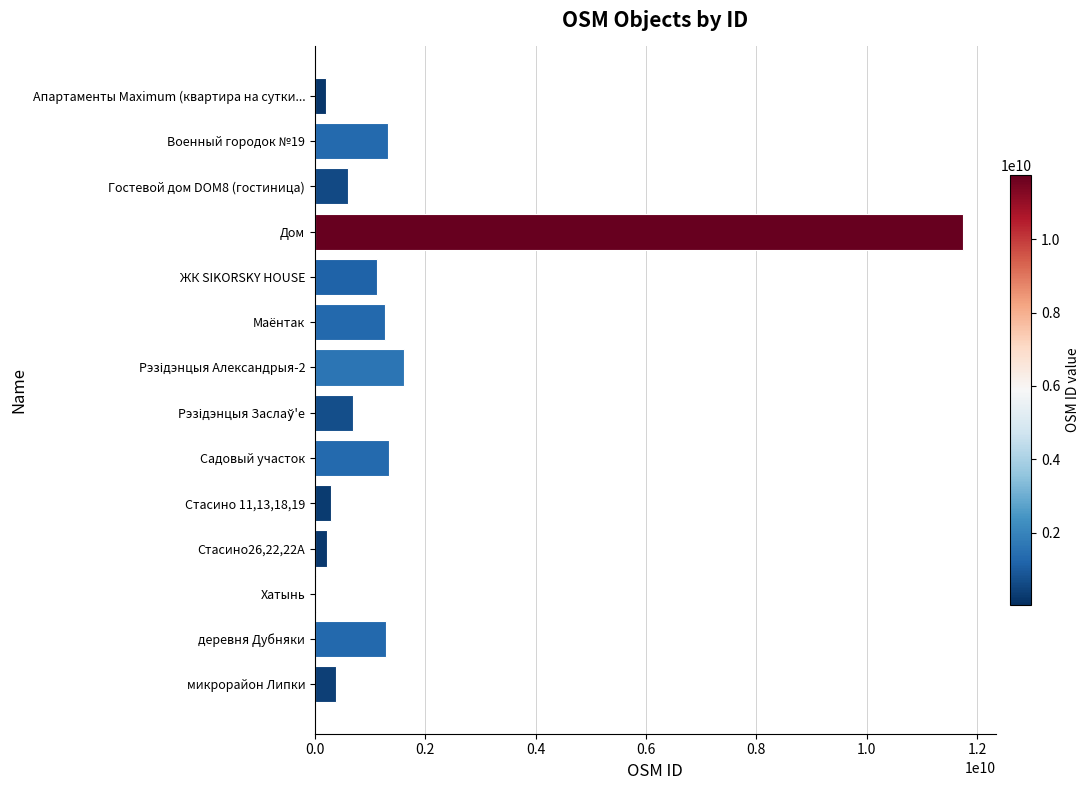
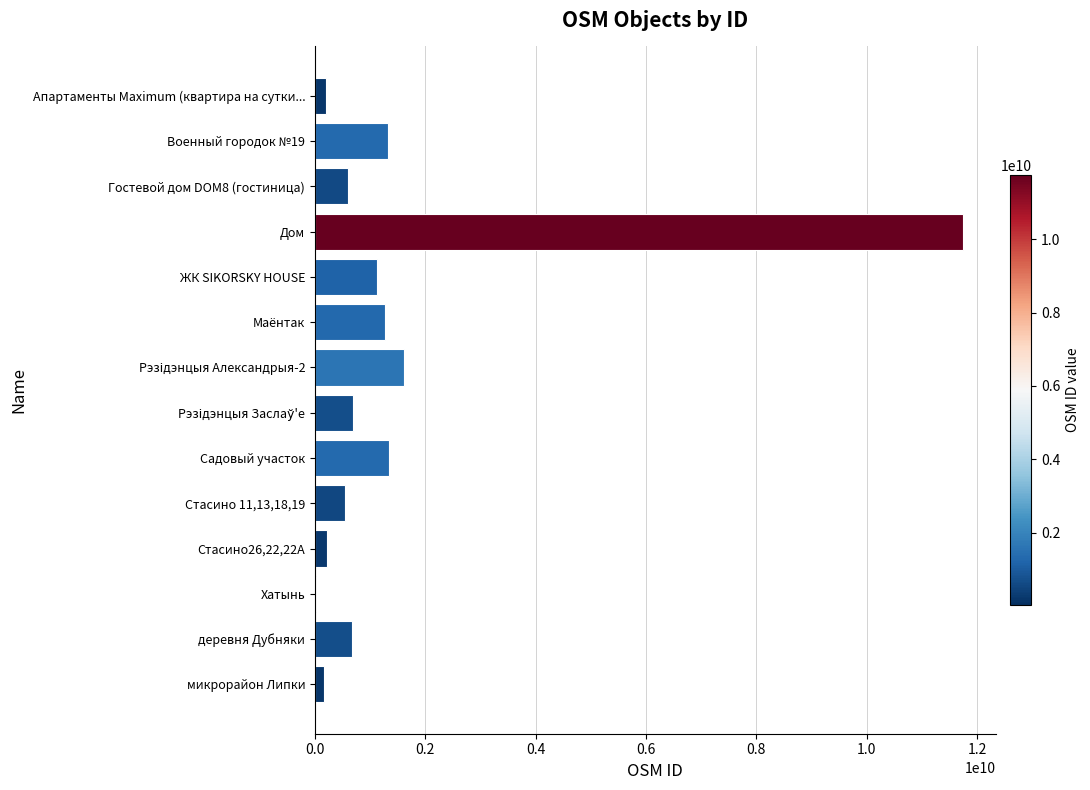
  {
    "Апартаменты Maximum (квартира на сутки...": 200000000,
    "Военный городок №19": 1300000000,
    "Гостевой дом DOM8 (гостиница)": 600000000,
    "Дом": 11700000000,
    "ЖК SIKORSKY HOUSE": 1100000000,
    "Маёнтак": 1300000000,
    "Рэзідэнцыя Александрыя-2": 1600000000,
    "Рэзідэнцыя Заслаў'е": 700000000,
    "Садовый участок": 1300000000,
-   "Стасино 11,13,18,19": 300000000,
+   "Стасино 11,13,18,19": 600000000,
    "Стасино26,22,22А": 200000000,
-   "деревня Дубняки": 1300000000,
-   "микрорайон Липки": 400000000
+   "деревня Дубняки": 700000000,
+   "микрорайон Липки": 200000000
  }
